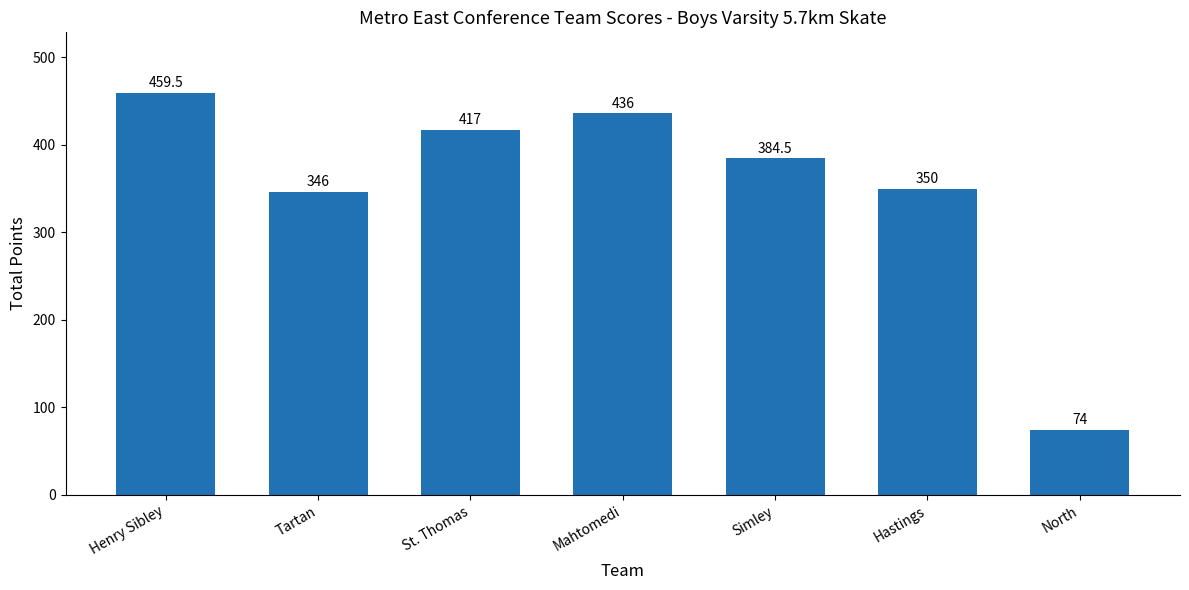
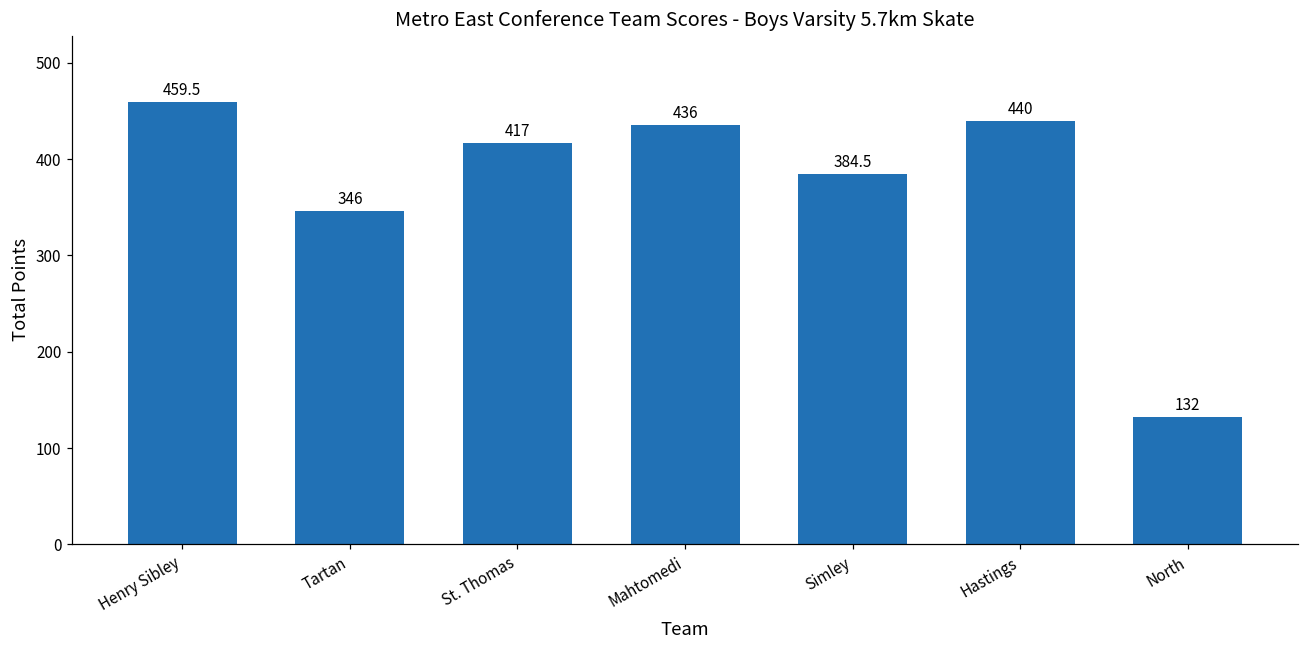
  {
    "Henry Sibley": 459.5,
    "Tartan": 346,
    "St. Thomas": 417,
    "Mahtomedi": 436,
    "Simley": 384.5,
-   "Hastings": 350,
-   "North": 74
+   "Hastings": 440,
+   "North": 132
  }
